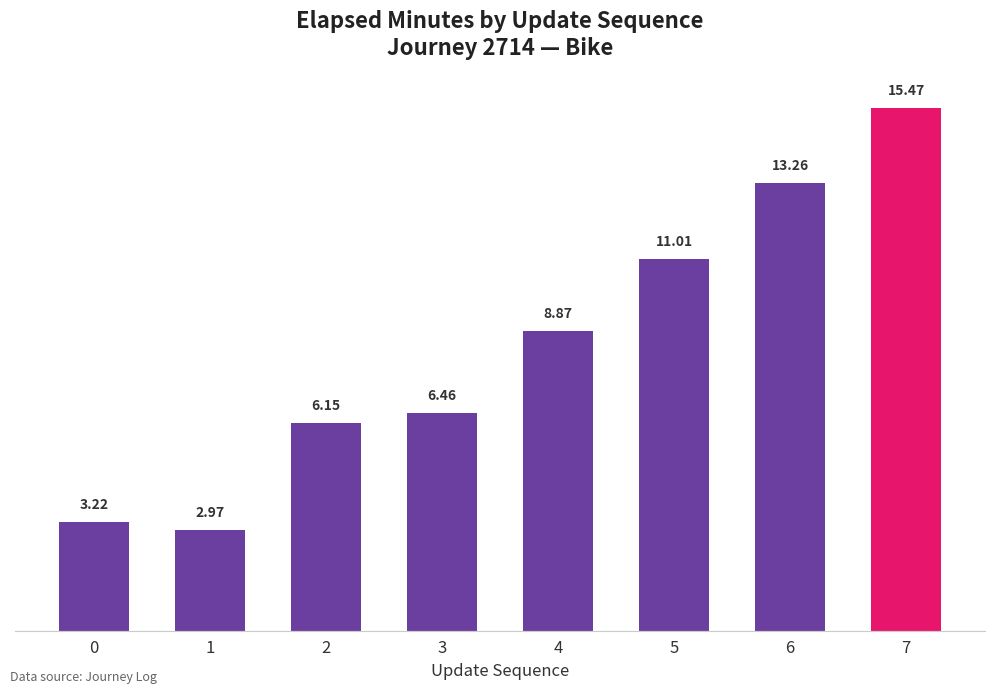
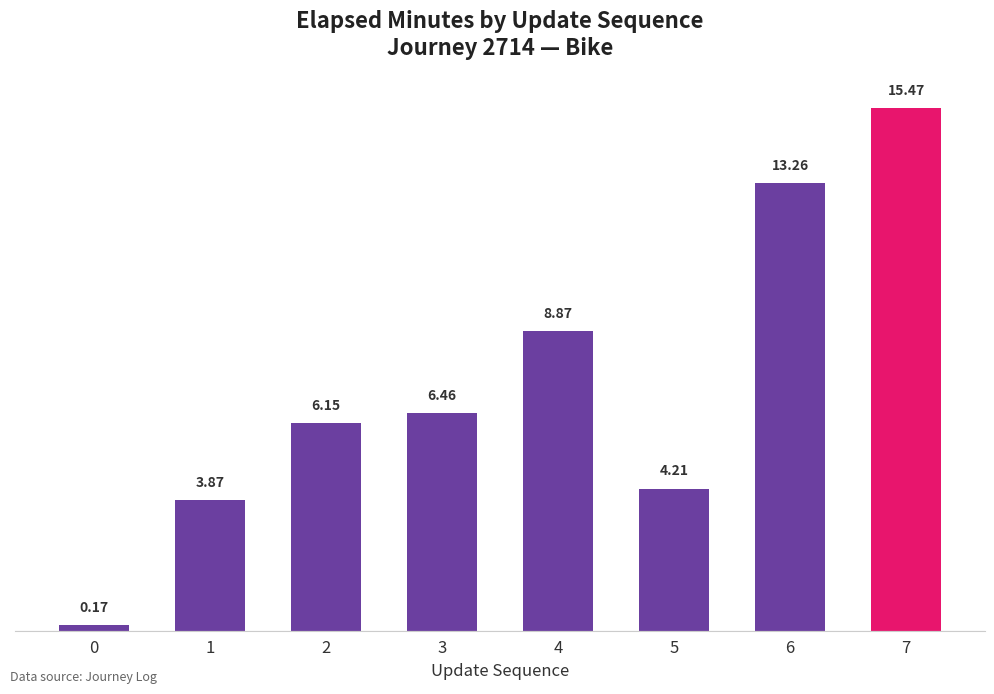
  {
-   "0": 3.22,
-   "1": 2.97,
+   "0": 0.17,
+   "1": 3.87,
    "2": 6.15,
    "3": 6.46,
    "4": 8.87,
-   "5": 11.01,
+   "5": 4.21,
    "6": 13.26,
    "7": 15.47
  }
